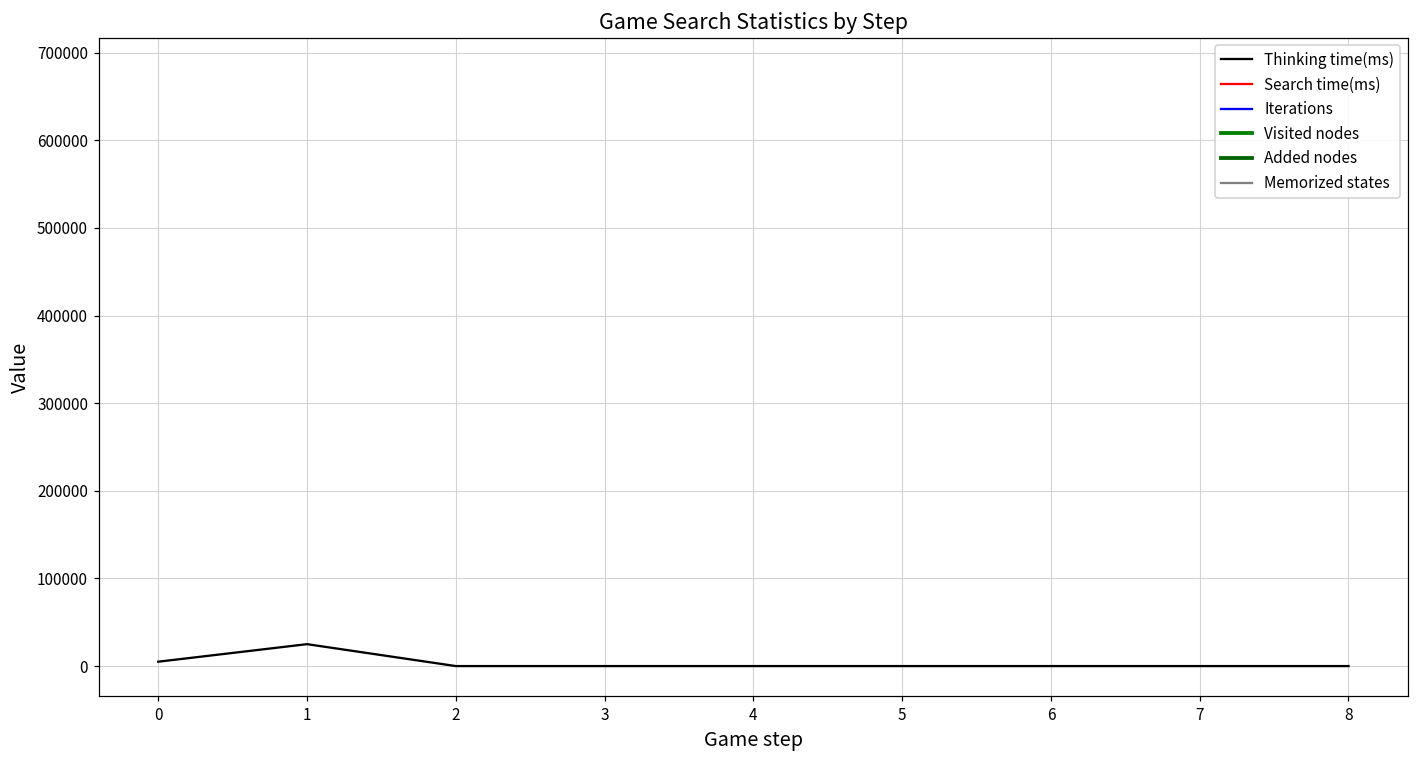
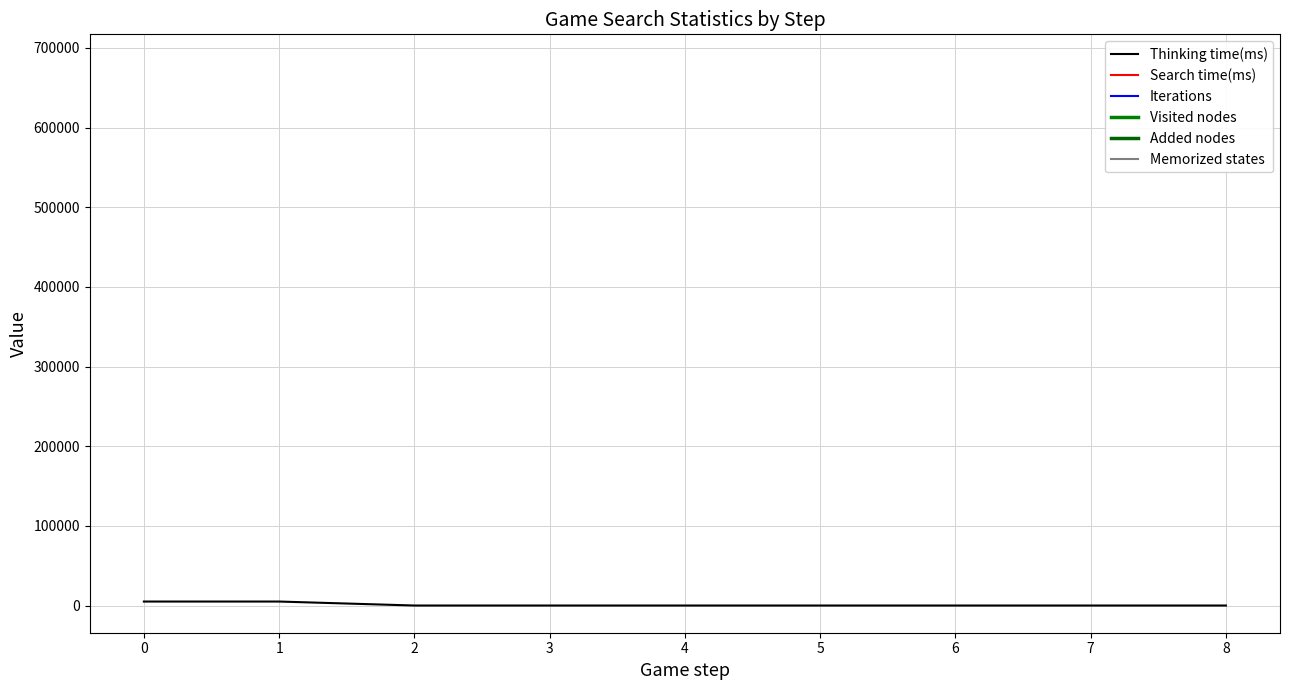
  {
    "Thinking time(ms)": {
-     "1": 30000,
+     "1": 0,
      "2": 0,
      "3": 0,
      "4": 0,
      "5": 0,
      "6": 0,
      "7": 0,
      "8": 0
    },
    "Memorized states": {
      "0": 0
    }
  }
